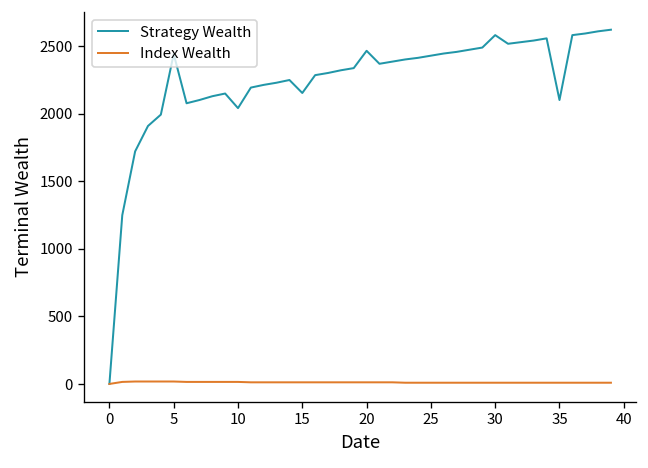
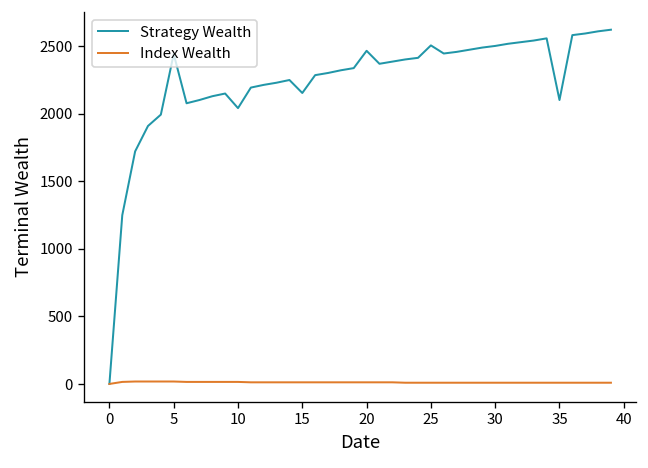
  {
    "Strategy Wealth": {
      "10": 2040,
      "15": 2150,
      "20": 2460,
-     "25": 2430,
-     "30": 2580,
+     "25": 2500,
+     "30": 2500,
      "35": 2100
    },
    "Index Wealth": {
      "5": 20,
      "10": 20,
      "15": 10,
      "20": 10,
      "25": 10,
      "30": 10,
      "35": 10
    }
  }
